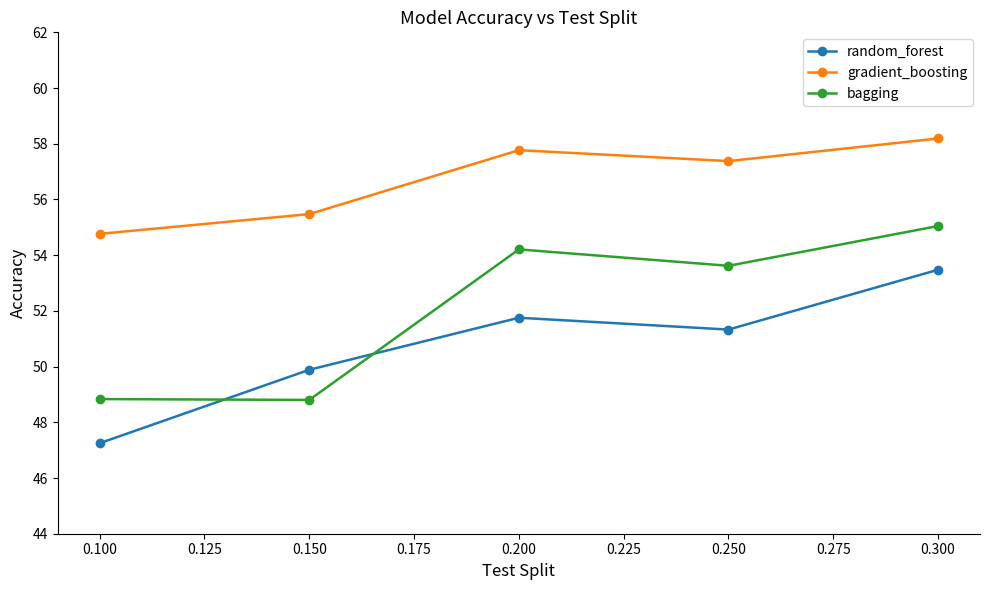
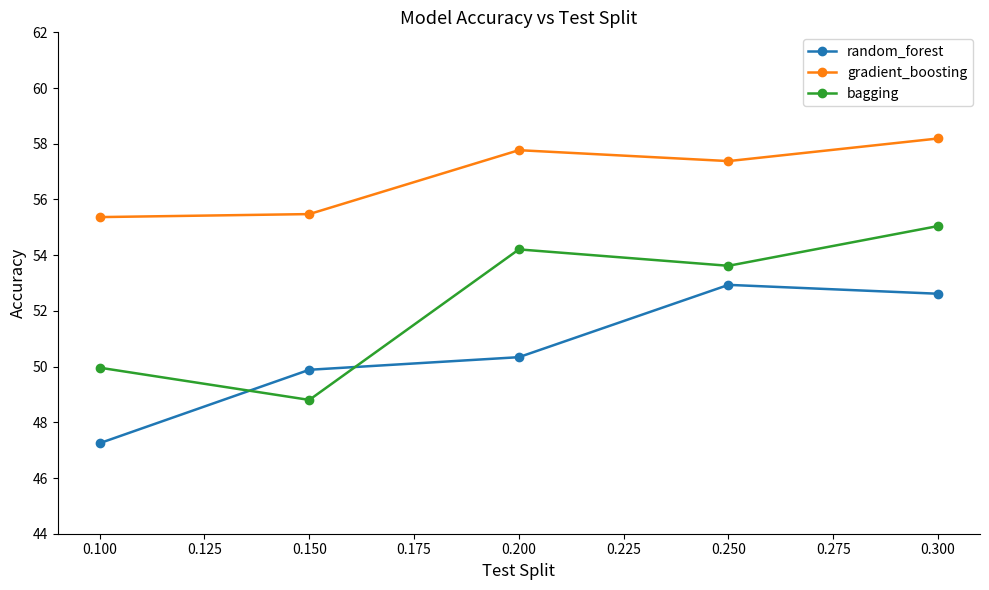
  {
    "random_forest": {
      "0.100": 47.3,
      "0.150": 49.9,
-     "0.200": 51.8,
-     "0.250": 51.3,
-     "0.300": 53.5
+     "0.200": 50.3,
+     "0.250": 52.9,
+     "0.300": 52.6
    },
    "gradient_boosting": {
-     "0.100": 54.8,
+     "0.100": 55.4,
      "0.150": 55.5,
      "0.200": 57.8,
      "0.250": 57.4,
      "0.300": 58.2
    },
    "bagging": {
-     "0.100": 48.8,
+     "0.100": 50.0,
      "0.150": 48.8,
      "0.200": 54.2,
      "0.250": 53.6,
      "0.300": 55.0
    }
  }
